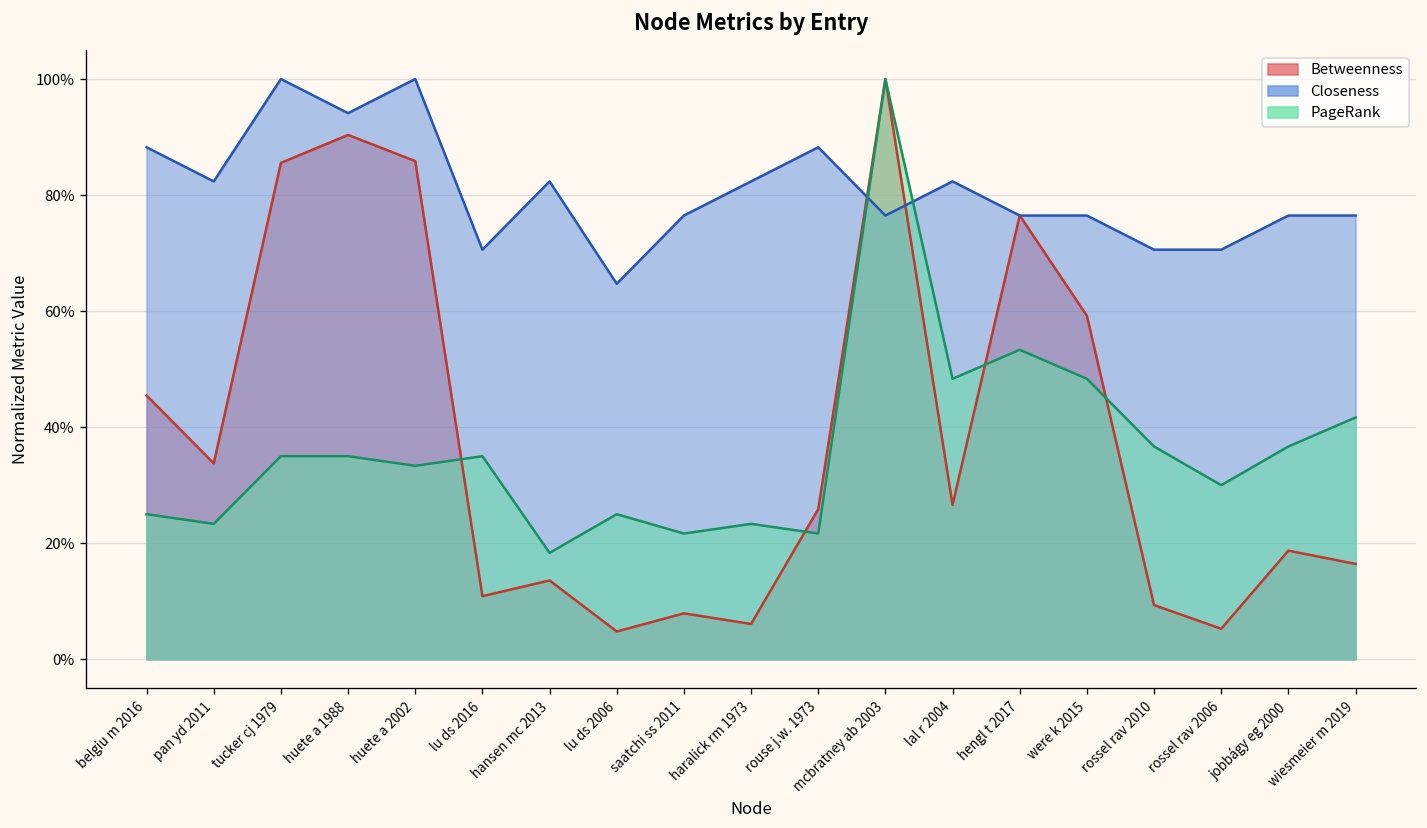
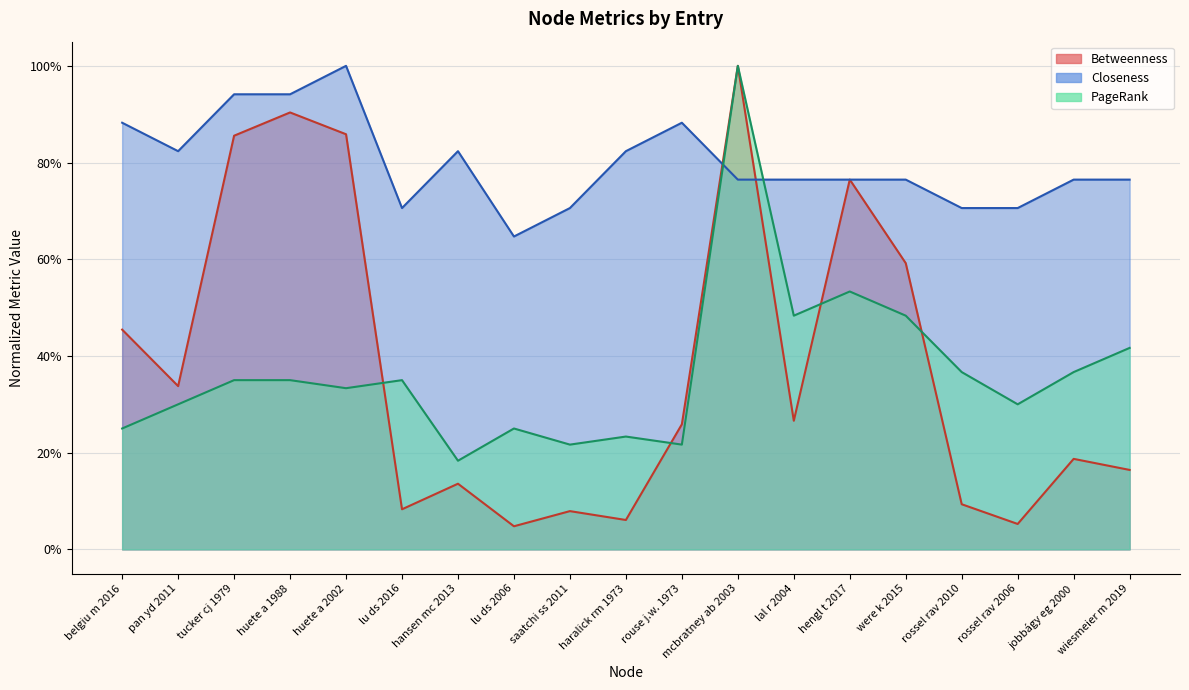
  {
    "Betweenness": {
      "belgiu m 2016": "45%",
      "pan yd 2011": "34%",
      "tucker cj 1979": "86%",
      "huete a 1988": "90%",
      "huete a 2002": "86%",
-     "lu ds 2016": "11%",
+     "lu ds 2016": "8%",
      "hansen mc 2013": "14%",
      "lu ds 2006": "5%",
      "saatchi ss 2011": "8%",
      "haralick rm 1973": "6%",
      "rouse j.w. 1973": "26%",
      "lal r 2004": "27%",
      "were k 2015": "59%",
      "rossel rav 2010": "9%",
      "rossel rav 2006": "5%",
      "jobbágy eg 2000": "19%",
      "wiesmeier m 2019": "16%"
    },
    "Closeness": {
      "belgiu m 2016": "88%",
      "pan yd 2011": "82%",
-     "tucker cj 1979": "100%",
+     "tucker cj 1979": "94%",
      "huete a 1988": "94%",
      "huete a 2002": "100%",
      "lu ds 2016": "71%",
      "hansen mc 2013": "82%",
      "lu ds 2006": "65%",
-     "saatchi ss 2011": "76%",
+     "saatchi ss 2011": "71%",
      "haralick rm 1973": "82%",
      "rouse j.w. 1973": "88%",
      "mcbratney ab 2003": "76%",
-     "lal r 2004": "82%",
+     "lal r 2004": "76%",
      "were k 2015": "76%",
      "rossel rav 2010": "71%",
      "rossel rav 2006": "71%",
      "jobbágy eg 2000": "76%",
      "wiesmeier m 2019": "76%"
    },
    "PageRank": {
      "belgiu m 2016": "25%",
-     "pan yd 2011": "23%",
+     "pan yd 2011": "30%",
      "tucker cj 1979": "35%",
      "huete a 1988": "35%",
      "huete a 2002": "33%",
      "lu ds 2016": "35%",
      "hansen mc 2013": "18%",
      "lu ds 2006": "25%",
      "saatchi ss 2011": "22%",
      "haralick rm 1973": "23%",
      "rouse j.w. 1973": "22%",
      "lal r 2004": "48%",
      "hengl t 2017": "53%",
      "were k 2015": "48%",
      "rossel rav 2010": "37%",
      "rossel rav 2006": "30%",
      "jobbágy eg 2000": "37%",
      "wiesmeier m 2019": "42%"
    }
  }
